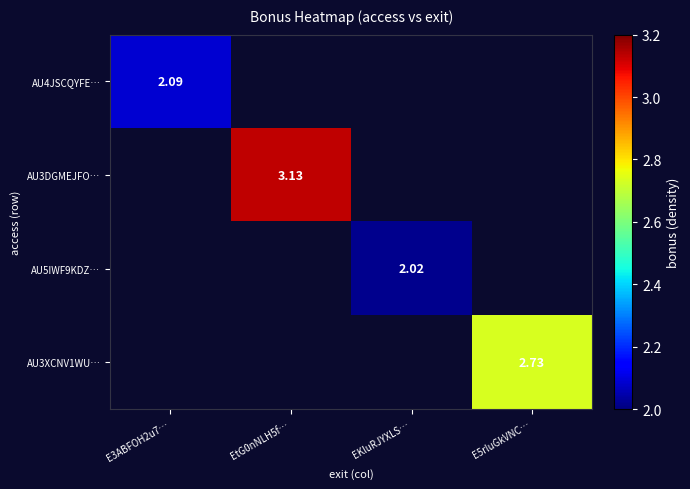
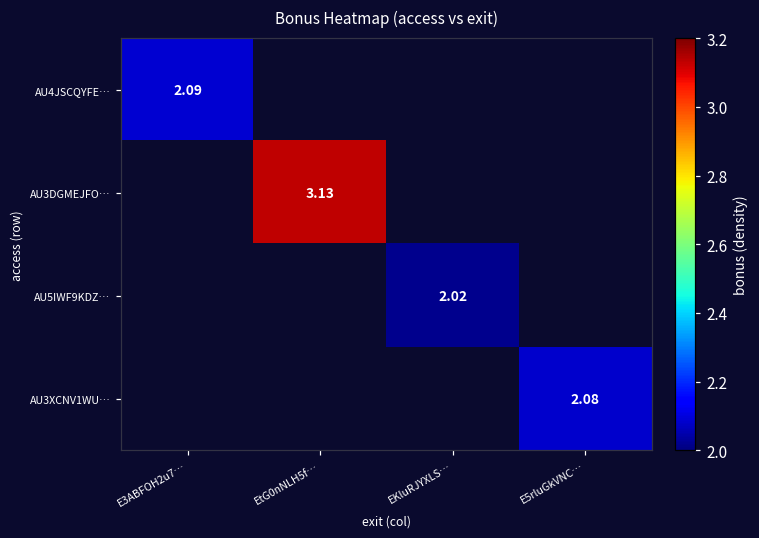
  {
    "AU3XCNV1WU…": {
-     "E5rluGkVNC…": 2.73
+     "E5rluGkVNC…": 2.08
    }
  }
